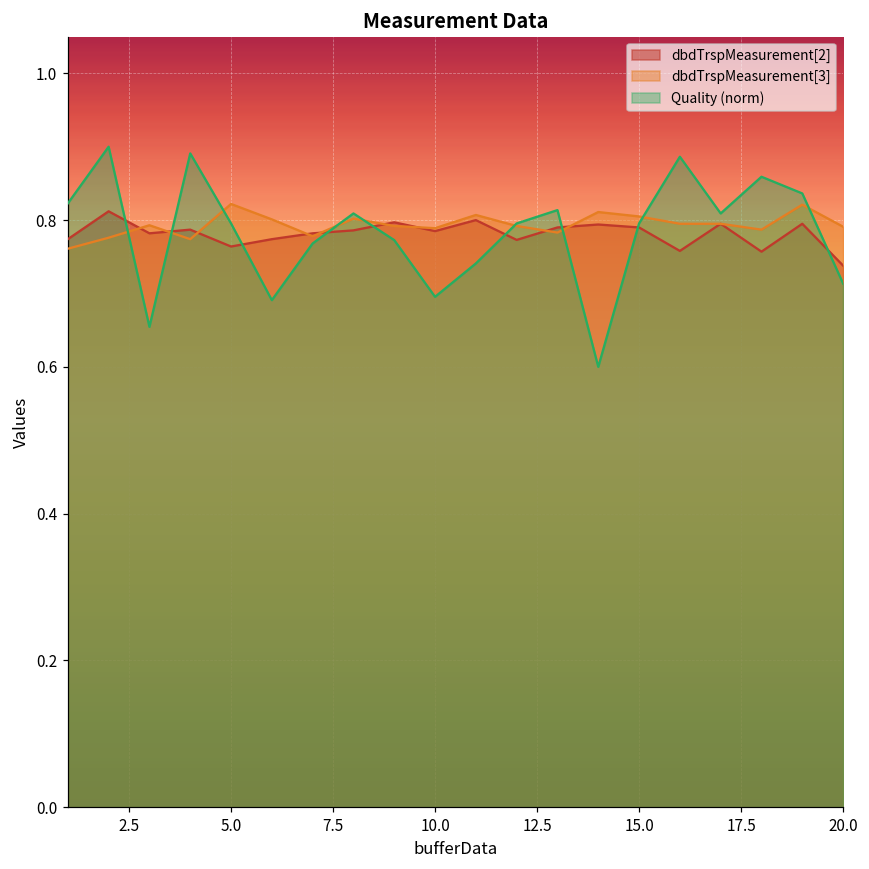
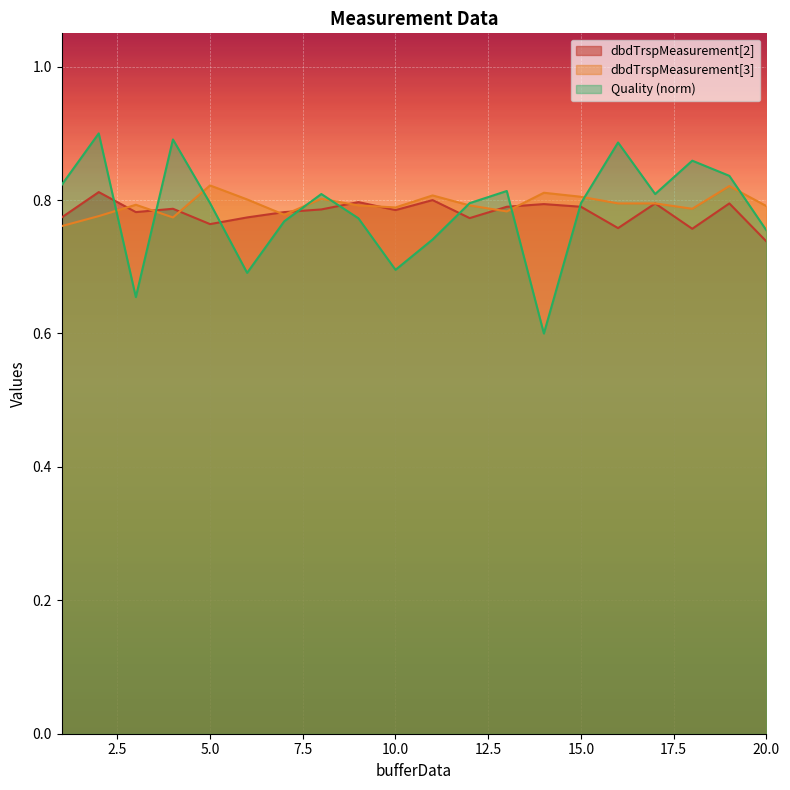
  {
    "Quality (norm)": {
      "5.0": 0.80,
      "10.0": 0.70,
      "15.0": 0.80,
-     "20.0": 0.71
+     "20.0": 0.75
    }
  }
